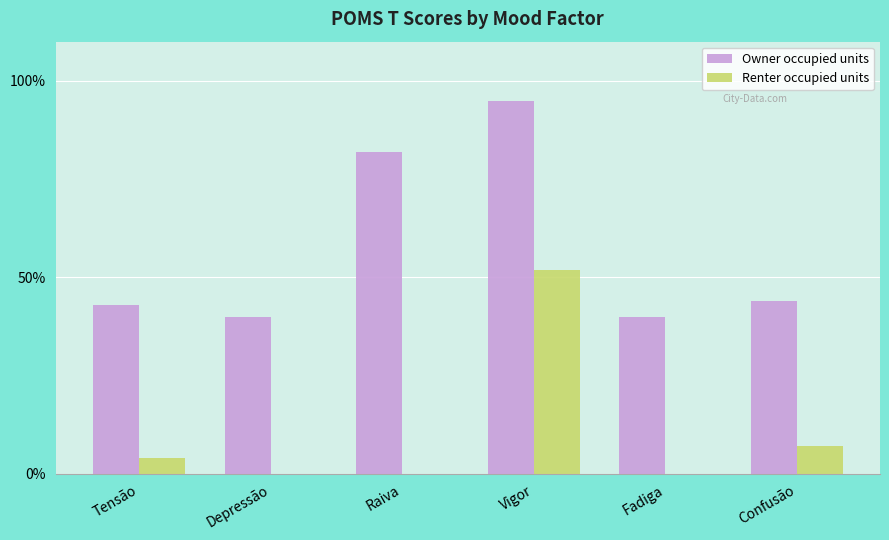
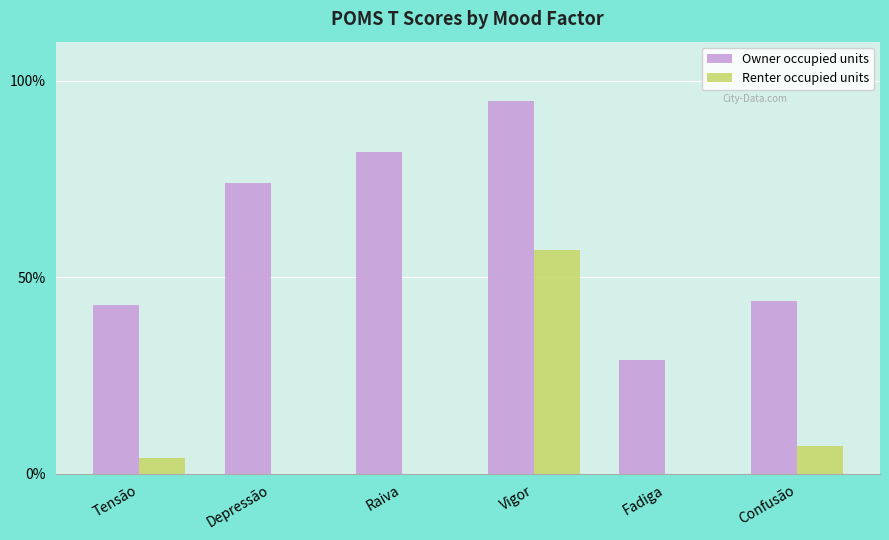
  {
    "Owner occupied units": {
      "Tensão": "43%",
-     "Depressão": "40%",
+     "Depressão": "74%",
      "Raiva": "82%",
      "Vigor": "95%",
-     "Fadiga": "40%",
+     "Fadiga": "29%",
      "Confusão": "44%"
    },
    "Renter occupied units": {
      "Tensão": "4%",
      "Depressão": "0%",
      "Raiva": "0%",
-     "Vigor": "52%",
+     "Vigor": "57%",
      "Fadiga": "0%",
      "Confusão": "7%"
    }
  }
